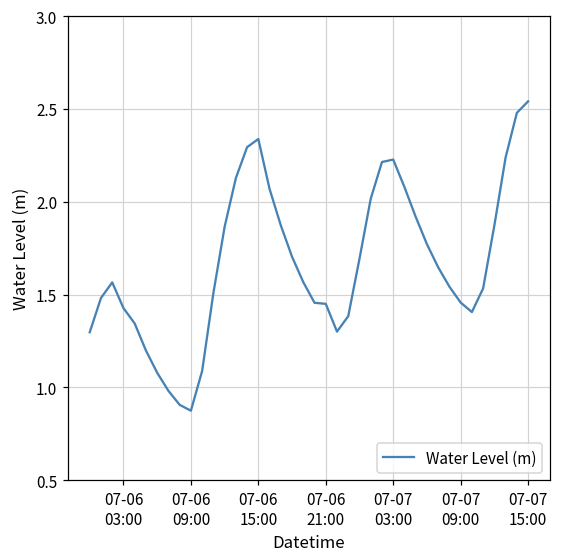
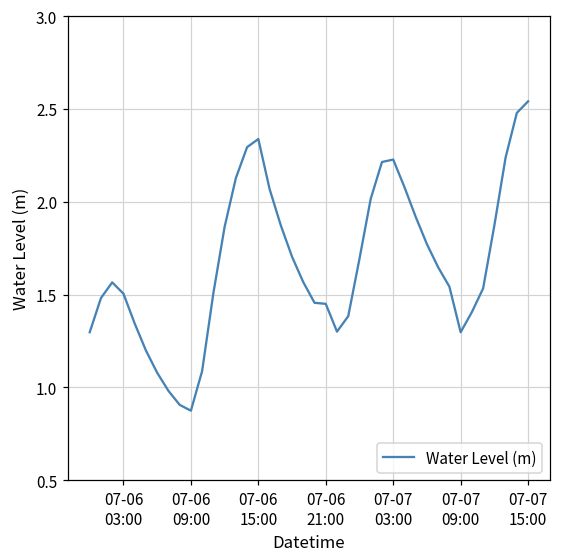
  {
-   "07-06 03:00": 1.43,
+   "07-06 03:00": 1.50,
    "07-06 09:00": 0.87,
    "07-06 15:00": 2.34,
    "07-06 21:00": 1.45,
    "07-07 03:00": 2.23,
-   "07-07 09:00": 1.46,
+   "07-07 09:00": 1.30,
    "07-07 15:00": 2.54
  }
